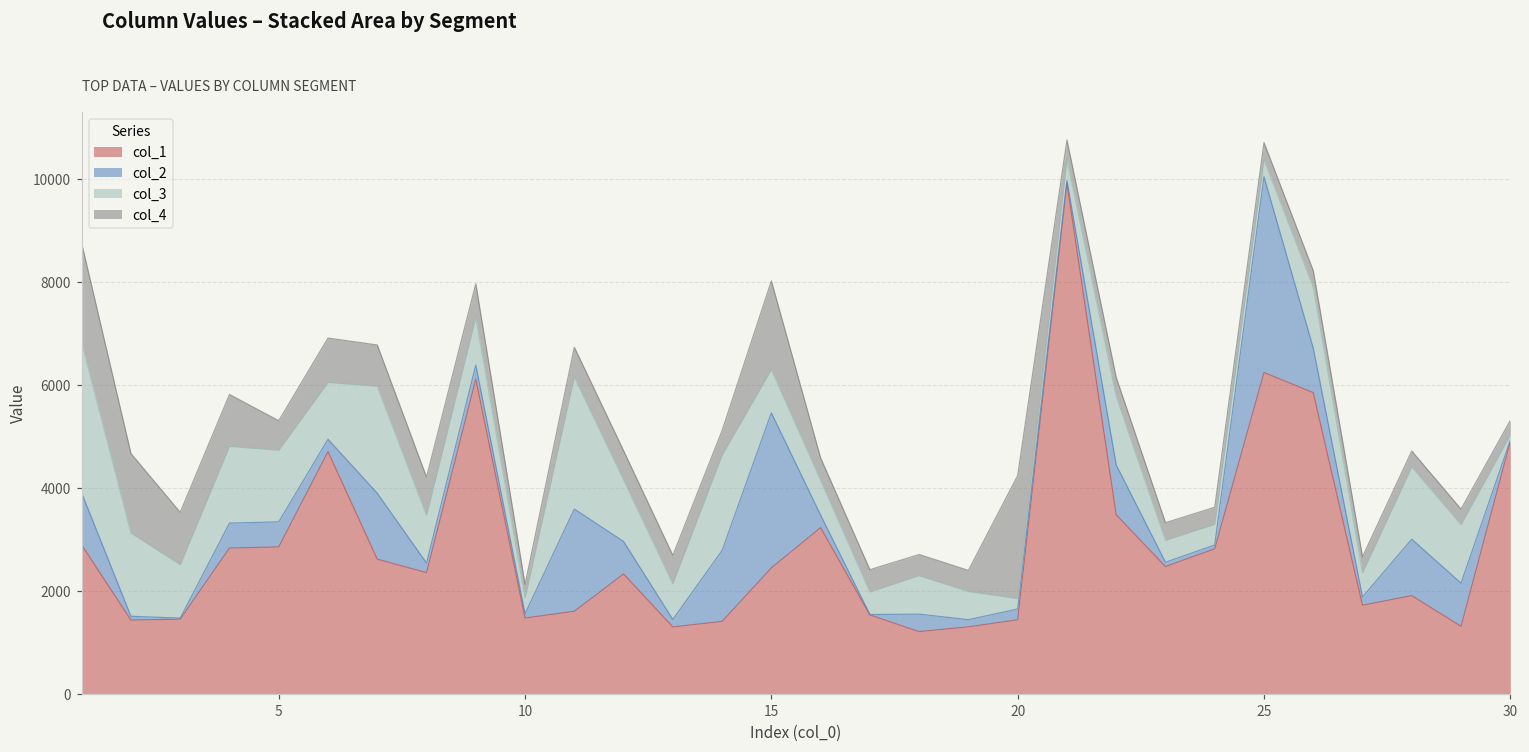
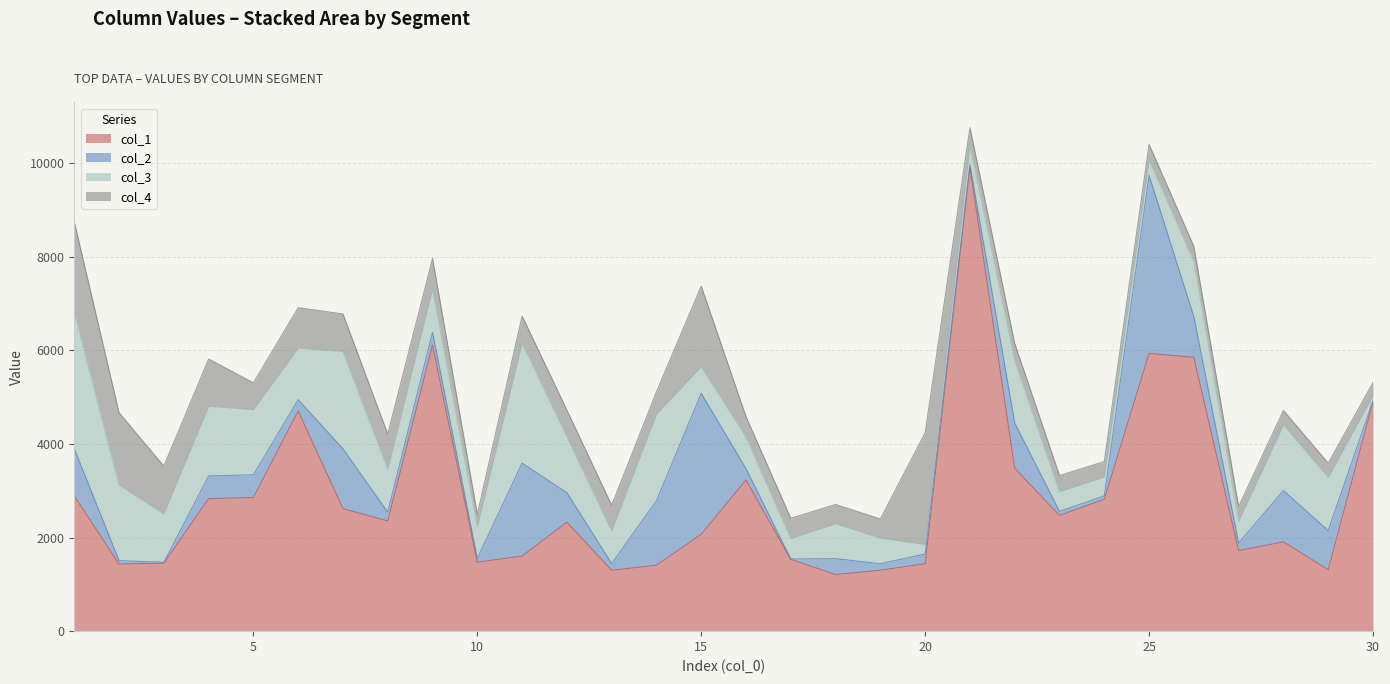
  {
    "col_1": {
      "5": 2900,
      "10": 1500,
-     "15": 2400,
+     "15": 2100,
      "20": 1400,
-     "25": 6200
+     "25": 5900
    },
    "col_2": {
      "5": 500,
      "10": 100,
      "15": 3000,
      "20": 200,
      "25": 3800
    },
    "col_3": {
      "5": 1400,
-     "10": 300,
-     "15": 800,
+     "10": 700,
+     "15": 600,
      "20": 200,
      "25": 300,
      "30": 100
    },
    "col_4": {
      "5": 600,
      "10": 300,
      "15": 1700,
      "20": 2400,
      "25": 300,
      "30": 300
    }
  }
